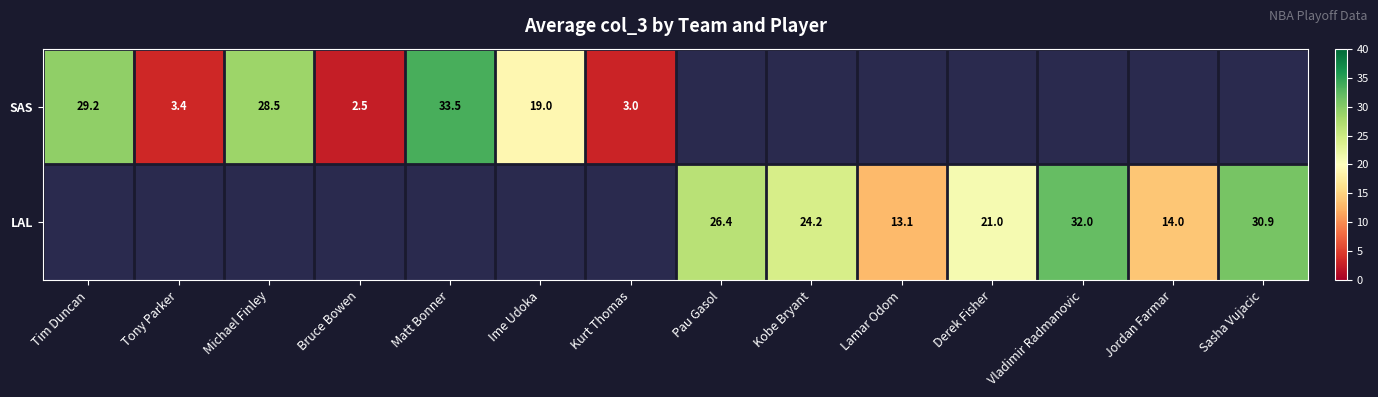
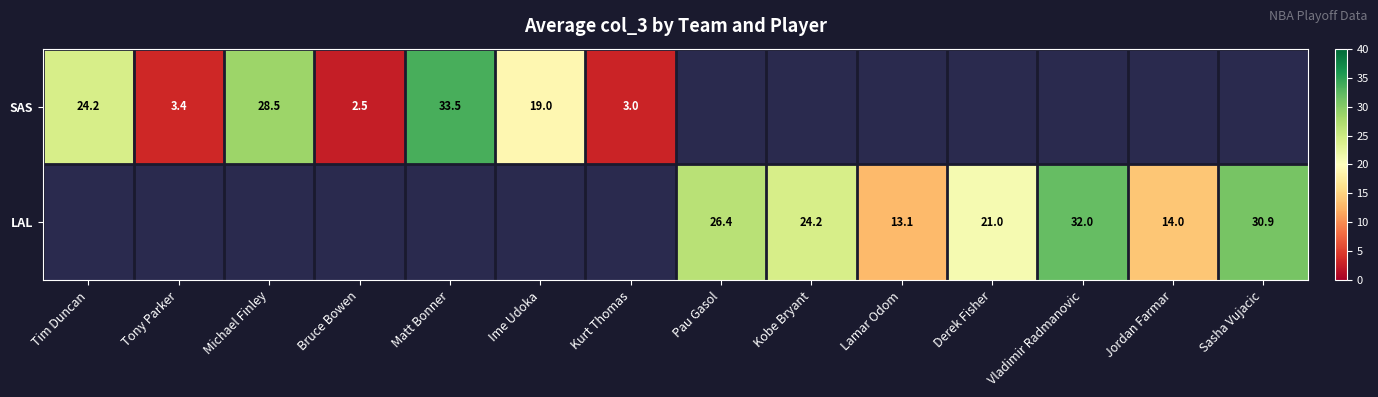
  {
    "SAS": {
-     "Tim Duncan": 29.2,
+     "Tim Duncan": 24.2,
      "Tony Parker": 3.4,
      "Michael Finley": 28.5,
      "Bruce Bowen": 2.5,
      "Matt Bonner": 33.5,
      "Ime Udoka": 19.0,
      "Kurt Thomas": 3.0
    },
    "LAL": {
      "Pau Gasol": 26.4,
      "Kobe Bryant": 24.2,
      "Lamar Odom": 13.1,
      "Derek Fisher": 21.0,
      "Vladimir Radmanovic": 32.0,
      "Jordan Farmar": 14.0,
      "Sasha Vujacic": 30.9
    }
  }
